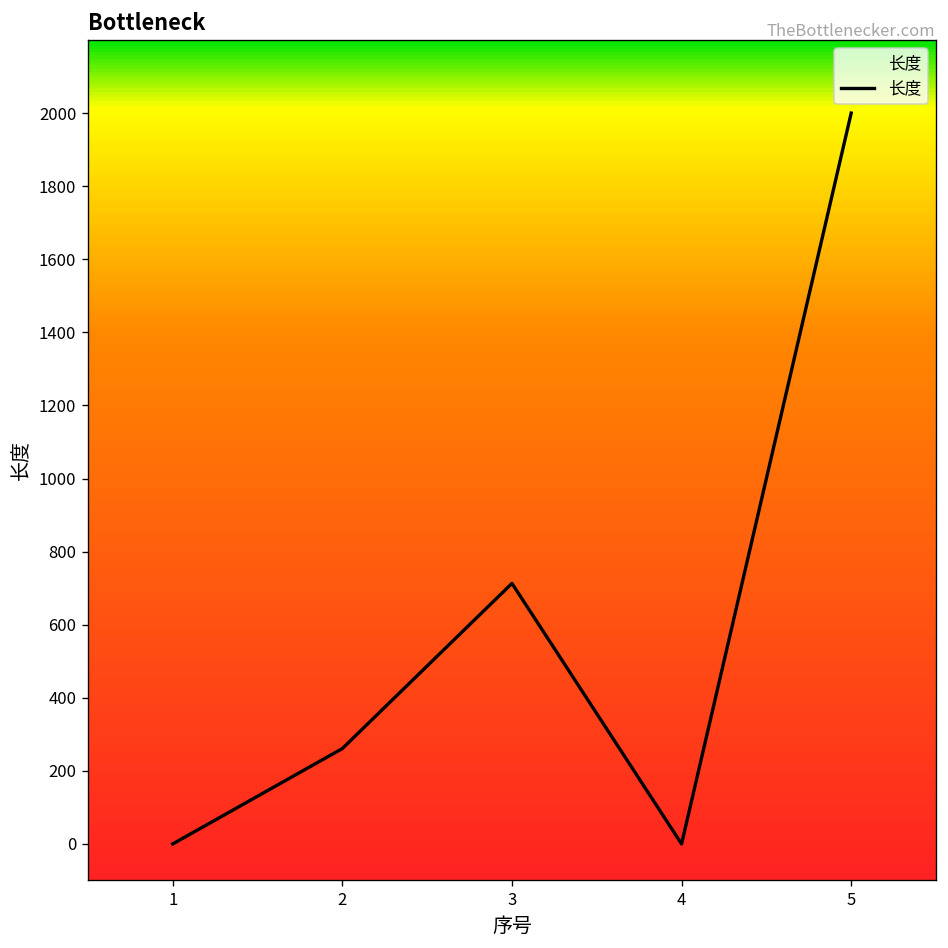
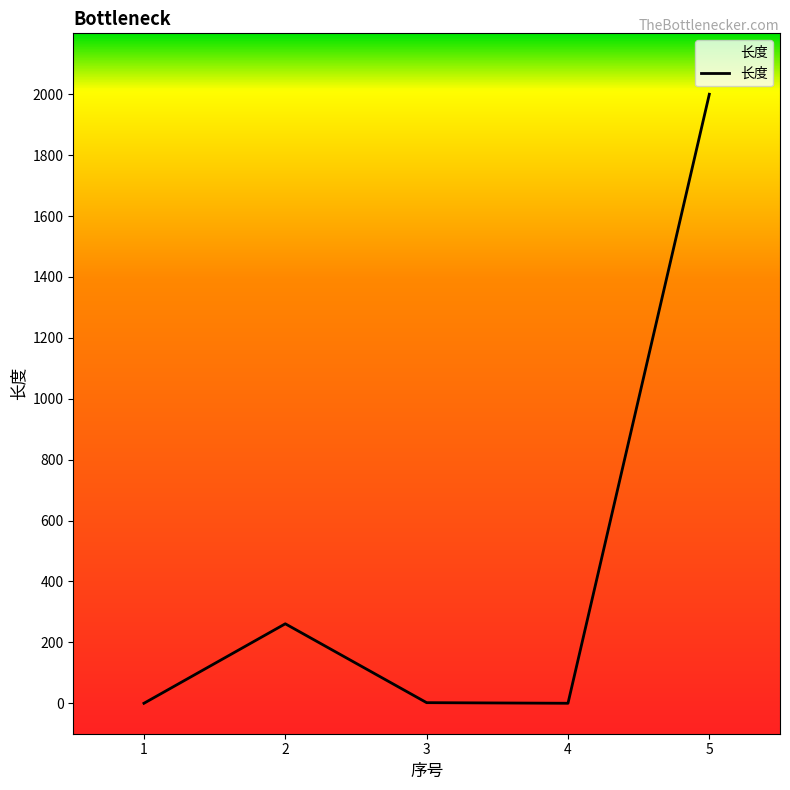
  {
    "1": 0,
    "2": 260,
-   "3": 710,
+   "3": 0,
    "4": 0,
    "5": 2000
  }
